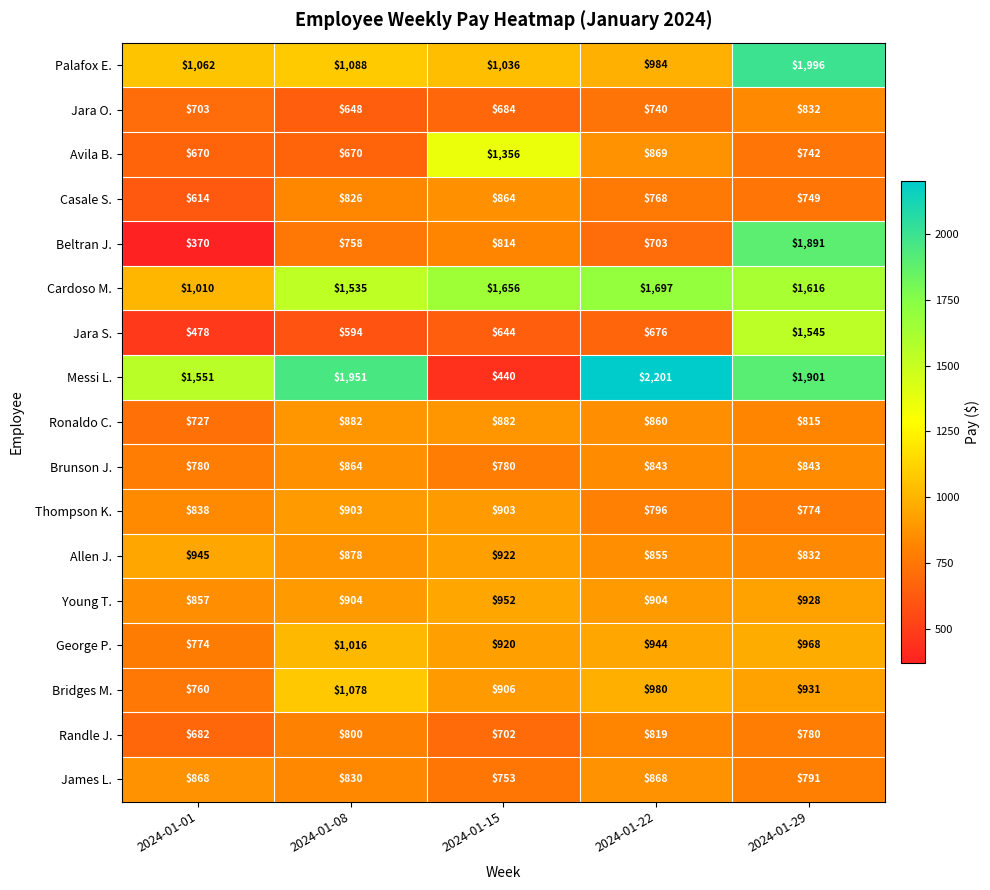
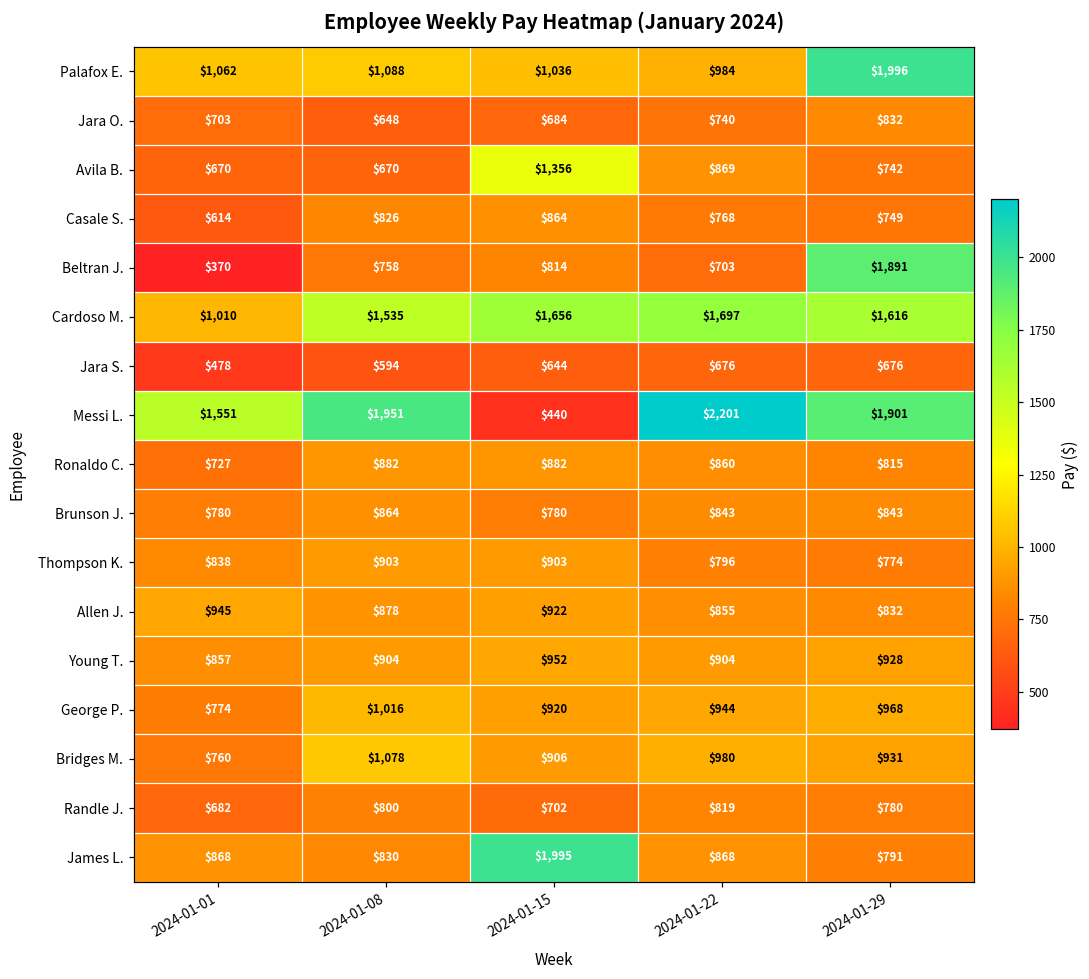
  {
    "Palafox E.": {
      "2024-01-01": "$1,062",
      "2024-01-08": "$1,088",
      "2024-01-15": "$1,036",
      "2024-01-22": "$984",
      "2024-01-29": "$1,996"
    },
    "Jara O.": {
      "2024-01-01": "$703",
      "2024-01-08": "$648",
      "2024-01-15": "$684",
      "2024-01-22": "$740",
      "2024-01-29": "$832"
    },
    "Avila B.": {
      "2024-01-01": "$670",
      "2024-01-08": "$670",
      "2024-01-15": "$1,356",
      "2024-01-22": "$869",
      "2024-01-29": "$742"
    },
    "Casale S.": {
      "2024-01-01": "$614",
      "2024-01-08": "$826",
      "2024-01-15": "$864",
      "2024-01-22": "$768",
      "2024-01-29": "$749"
    },
    "Beltran J.": {
      "2024-01-01": "$370",
      "2024-01-08": "$758",
      "2024-01-15": "$814",
      "2024-01-22": "$703",
      "2024-01-29": "$1,891"
    },
    "Cardoso M.": {
      "2024-01-01": "$1,010",
      "2024-01-08": "$1,535",
      "2024-01-15": "$1,656",
      "2024-01-22": "$1,697",
      "2024-01-29": "$1,616"
    },
    "Jara S.": {
      "2024-01-01": "$478",
      "2024-01-08": "$594",
      "2024-01-15": "$644",
      "2024-01-22": "$676",
-     "2024-01-29": "$1,545"
+     "2024-01-29": "$676"
    },
    "Messi L.": {
      "2024-01-01": "$1,551",
      "2024-01-08": "$1,951",
      "2024-01-15": "$440",
      "2024-01-22": "$2,201",
      "2024-01-29": "$1,901"
    },
    "Ronaldo C.": {
      "2024-01-01": "$727",
      "2024-01-08": "$882",
      "2024-01-15": "$882",
      "2024-01-22": "$860",
      "2024-01-29": "$815"
    },
    "Brunson J.": {
      "2024-01-01": "$780",
      "2024-01-08": "$864",
      "2024-01-15": "$780",
      "2024-01-22": "$843",
      "2024-01-29": "$843"
    },
    "Thompson K.": {
      "2024-01-01": "$838",
      "2024-01-08": "$903",
      "2024-01-15": "$903",
      "2024-01-22": "$796",
      "2024-01-29": "$774"
    },
    "Allen J.": {
      "2024-01-01": "$945",
      "2024-01-08": "$878",
      "2024-01-15": "$922",
      "2024-01-22": "$855",
      "2024-01-29": "$832"
    },
    "Young T.": {
      "2024-01-01": "$857",
      "2024-01-08": "$904",
      "2024-01-15": "$952",
      "2024-01-22": "$904",
      "2024-01-29": "$928"
    },
    "George P.": {
      "2024-01-01": "$774",
      "2024-01-08": "$1,016",
      "2024-01-15": "$920",
      "2024-01-22": "$944",
      "2024-01-29": "$968"
    },
    "Bridges M.": {
      "2024-01-01": "$760",
      "2024-01-08": "$1,078",
      "2024-01-15": "$906",
      "2024-01-22": "$980",
      "2024-01-29": "$931"
    },
    "Randle J.": {
      "2024-01-01": "$682",
      "2024-01-08": "$800",
      "2024-01-15": "$702",
      "2024-01-22": "$819",
      "2024-01-29": "$780"
    },
    "James L.": {
      "2024-01-01": "$868",
      "2024-01-08": "$830",
-     "2024-01-15": "$753",
+     "2024-01-15": "$1,995",
      "2024-01-22": "$868",
      "2024-01-29": "$791"
    }
  }
